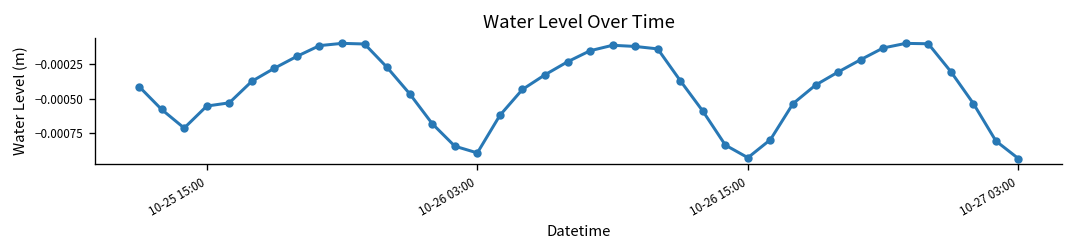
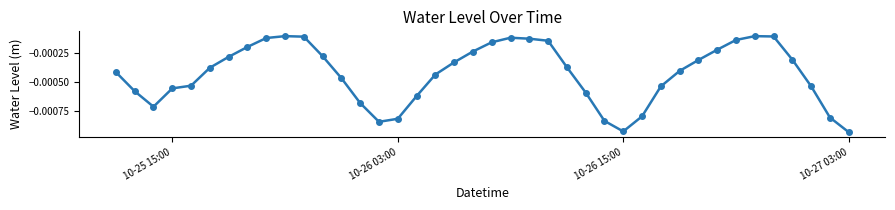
  {
    "10-25 15:00": -0.00055,
-   "10-26 03:00": -0.00089,
+   "10-26 03:00": -0.00082,
    "10-26 15:00": -0.00093,
    "10-27 03:00": -0.00093
  }
